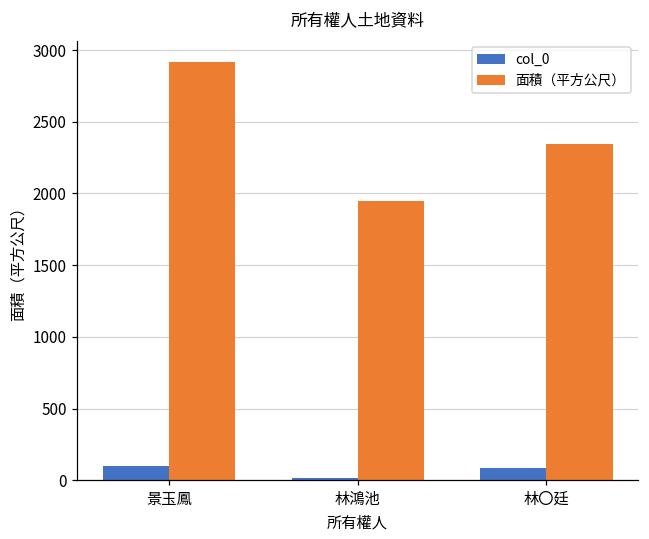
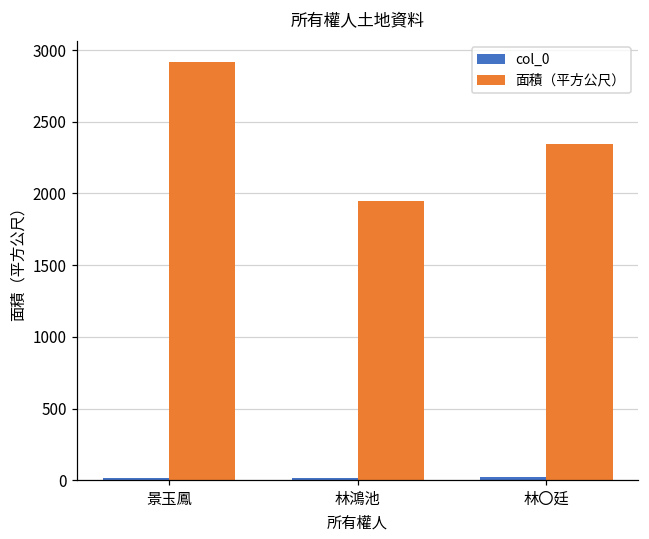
  {
    "col_0": {
-     "景玉鳳": 100,
+     "景玉鳳": 10,
      "林鴻池": 20,
-     "林〇廷": 90
+     "林〇廷": 20
    },
    "面積（平方公尺）": {
      "景玉鳳": 2920,
      "林鴻池": 1950,
      "林〇廷": 2340
    }
  }
